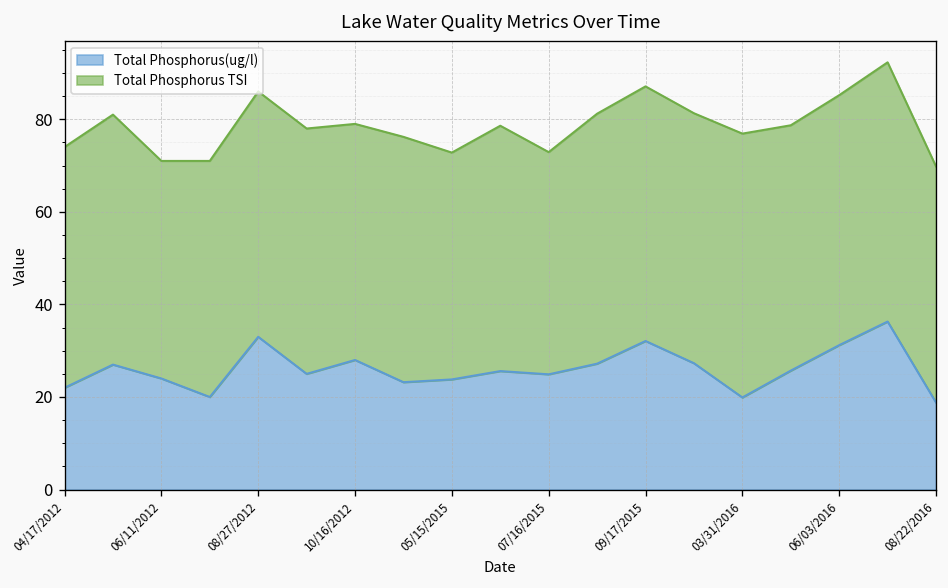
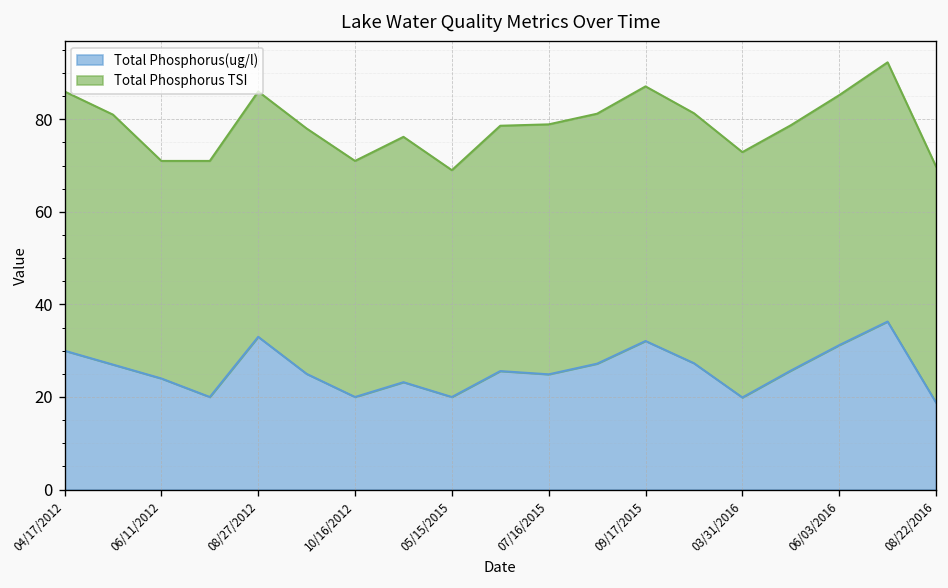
  {
    "Total Phosphorus(ug/l)": {
-     "04/17/2012": 22,
+     "04/17/2012": 30,
      "06/11/2012": 24,
      "08/27/2012": 33,
-     "10/16/2012": 28,
-     "05/15/2015": 24,
+     "10/16/2012": 20,
+     "05/15/2015": 20,
      "07/16/2015": 25,
      "09/17/2015": 32,
      "03/31/2016": 20,
      "06/03/2016": 31,
      "08/22/2016": 19
    },
    "Total Phosphorus TSI": {
-     "04/17/2012": 52,
+     "04/17/2012": 56,
      "06/11/2012": 47,
      "08/27/2012": 53,
      "10/16/2012": 51,
      "05/15/2015": 49,
-     "07/16/2015": 48,
+     "07/16/2015": 54,
      "09/17/2015": 55,
-     "03/31/2016": 57,
+     "03/31/2016": 53,
      "06/03/2016": 54,
      "08/22/2016": 51
    }
  }
